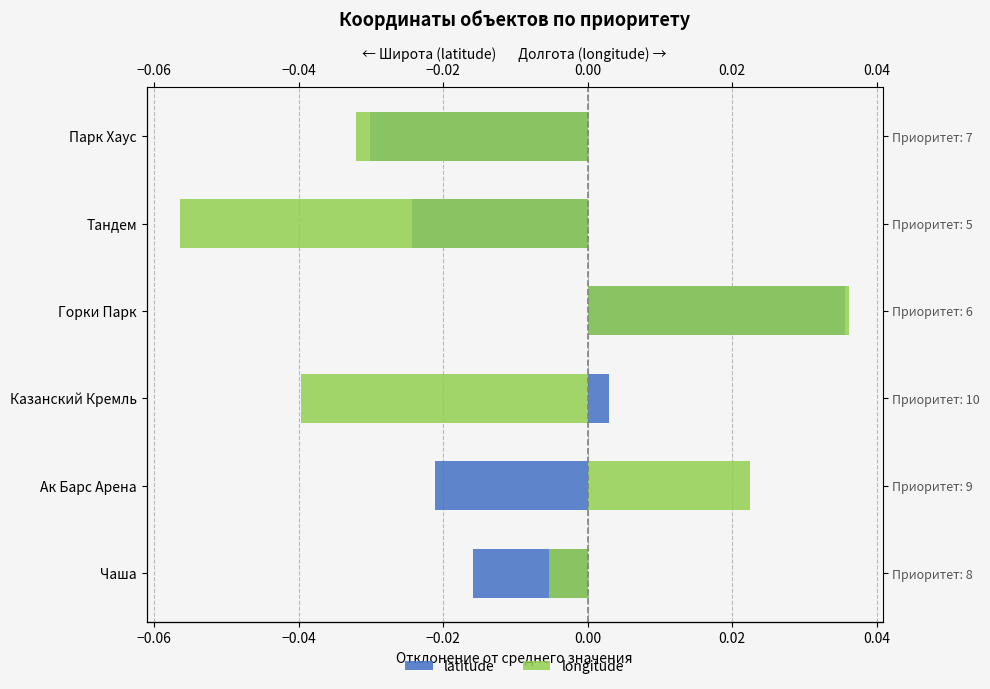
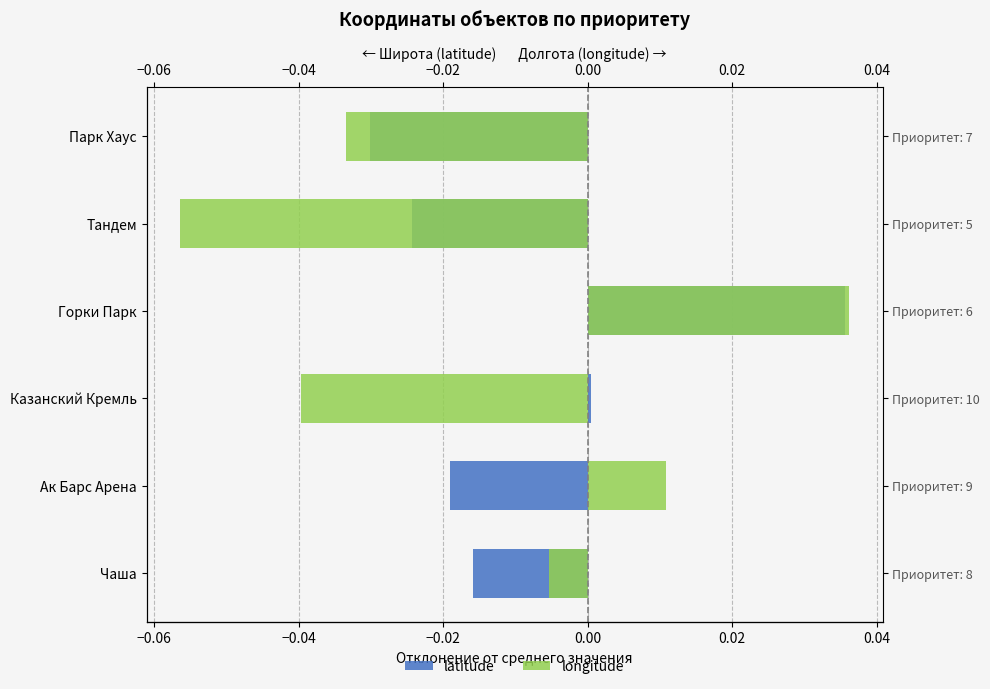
  {
    "latitude": {
-     "Казанский Кремль": 0.003,
-     "Ак Барс Арена": -0.021,
+     "Казанский Кремль": 0.001,
+     "Ак Барс Арена": -0.019,
      "Чаша": -0.016
    },
    "longitude": {
-     "Парк Хаус": -0.032,
+     "Парк Хаус": -0.033,
      "Тандем": -0.056,
      "Горки Парк": 0.036,
      "Казанский Кремль": -0.040,
-     "Ак Барс Арена": 0.023
+     "Ак Барс Арена": 0.011
    }
  }
